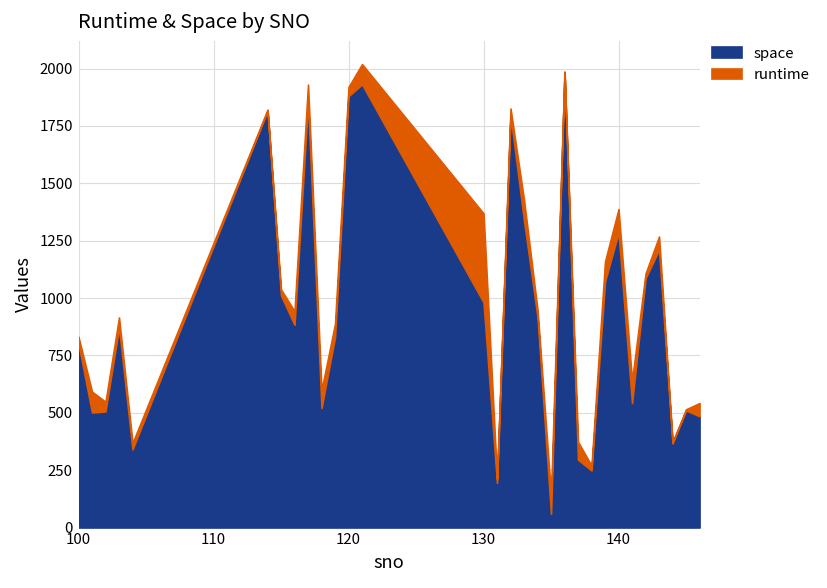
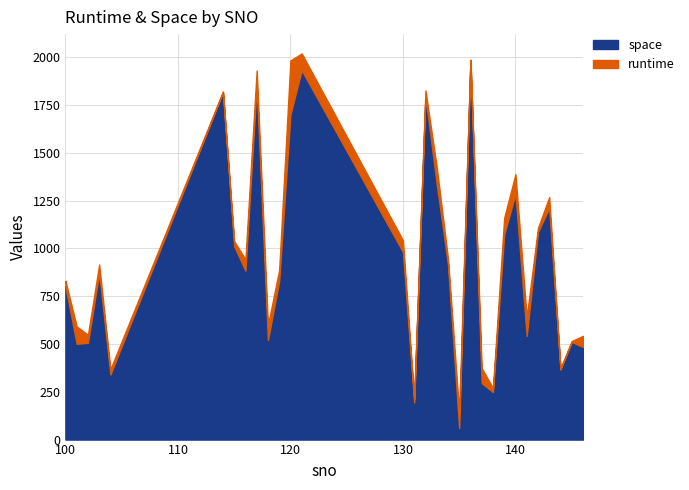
  {
    "space": {
-     "120": 1880
+     "120": 1700
    },
    "runtime": {
      "100": 30,
-     "120": 40,
-     "130": 390,
+     "120": 280,
+     "130": 60,
      "140": 100
    }
  }
